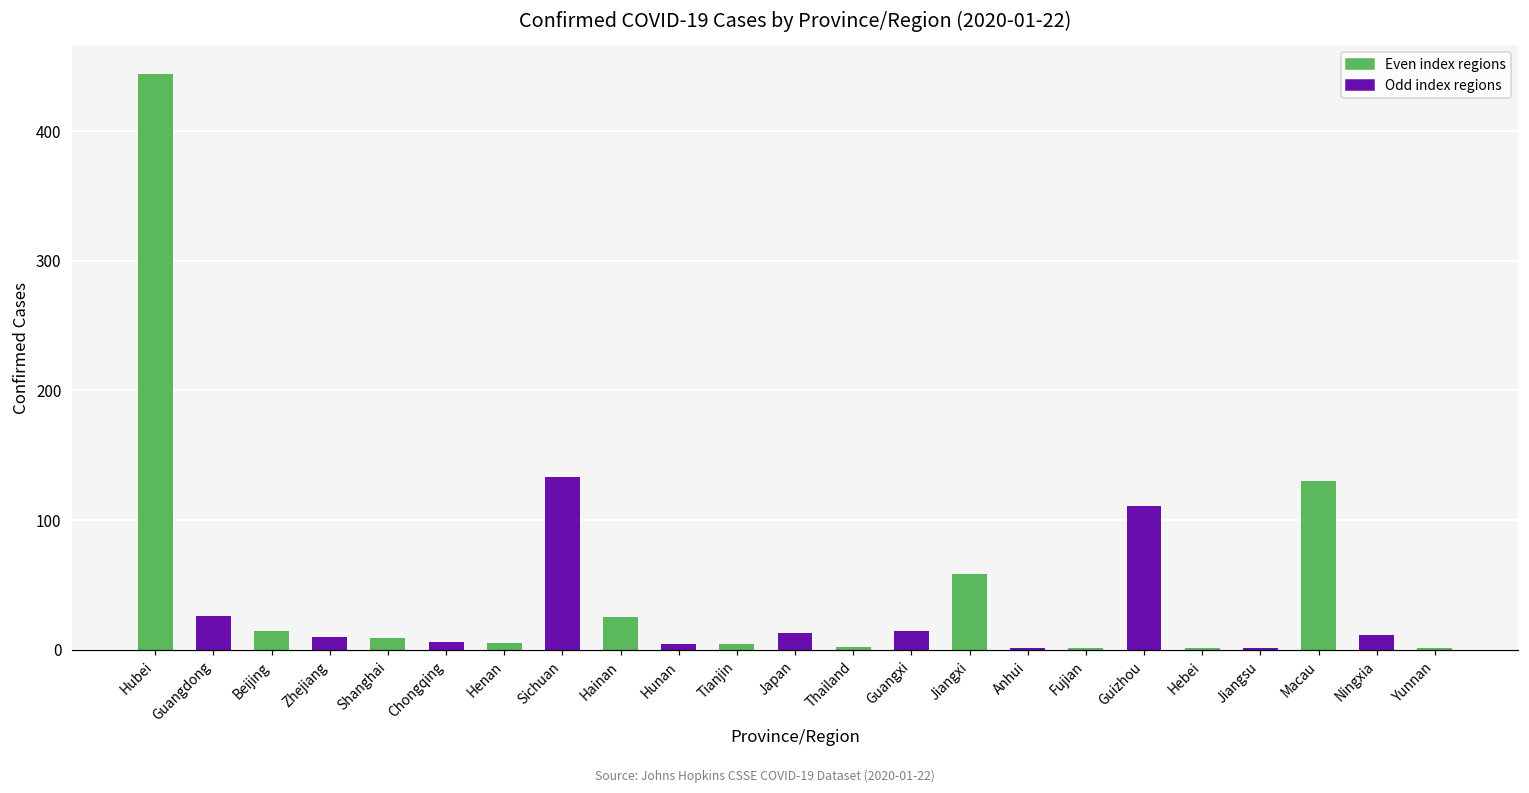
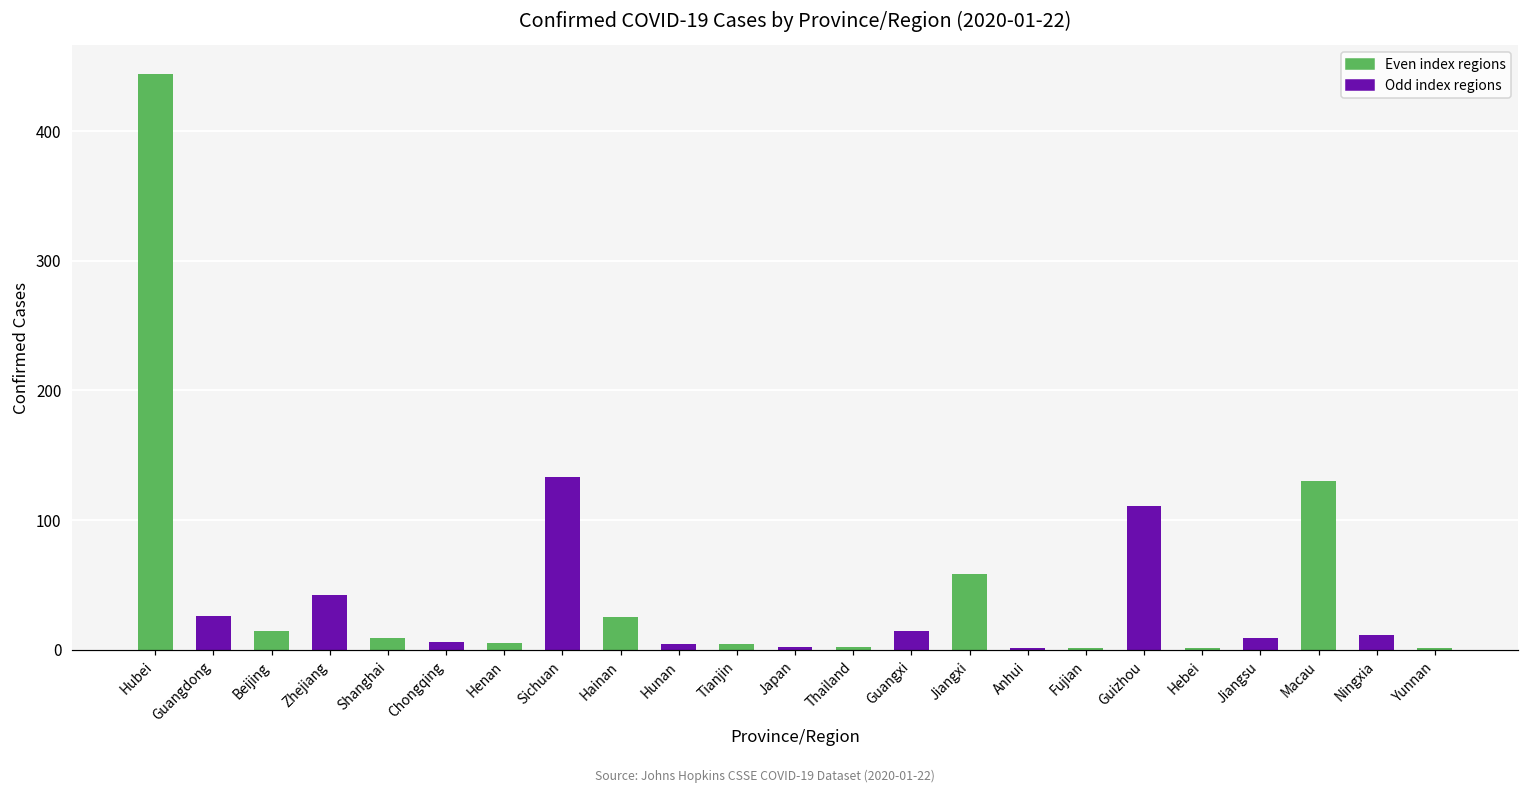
  {
    "Hubei": 444,
    "Guangdong": 26,
    "Beijing": 14,
-   "Zhejiang": 10,
+   "Zhejiang": 42,
    "Shanghai": 9,
    "Chongqing": 6,
    "Henan": 5,
    "Sichuan": 133,
    "Hainan": 25,
    "Hunan": 4,
    "Tianjin": 4,
-   "Japan": 13,
+   "Japan": 2,
    "Guangxi": 14,
    "Jiangxi": 58,
    "Guizhou": 111,
-   "Jiangsu": 1,
+   "Jiangsu": 9,
    "Macau": 130,
    "Ningxia": 11
  }
